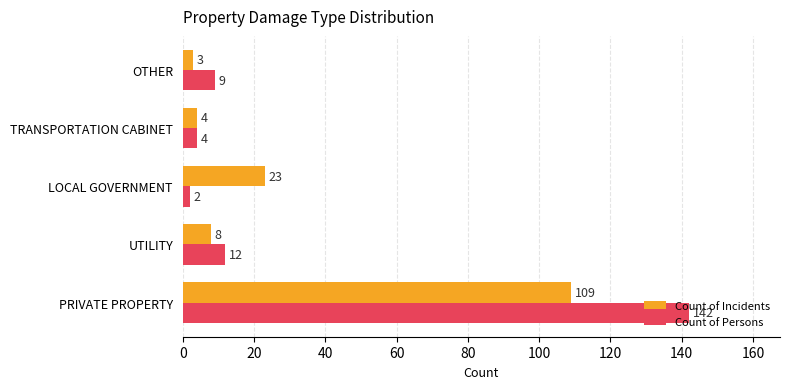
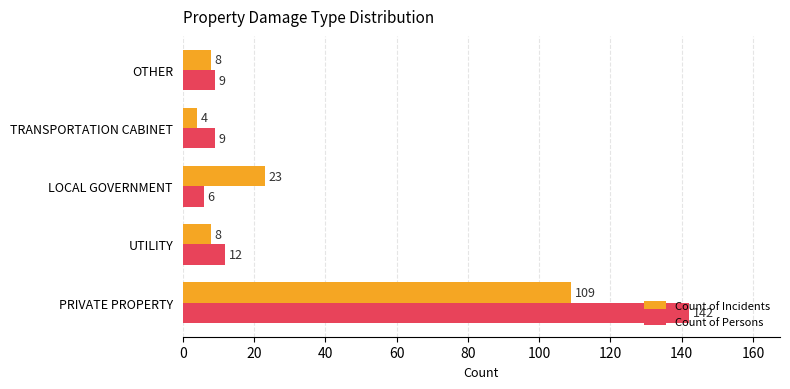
  {
    "Count of Incidents": {
-     "OTHER": 3,
+     "OTHER": 8,
      "TRANSPORTATION CABINET": 4,
      "LOCAL GOVERNMENT": 23,
      "UTILITY": 8,
      "PRIVATE PROPERTY": 109
    },
    "Count of Persons": {
      "OTHER": 9,
-     "TRANSPORTATION CABINET": 4,
-     "LOCAL GOVERNMENT": 2,
+     "TRANSPORTATION CABINET": 9,
+     "LOCAL GOVERNMENT": 6,
      "UTILITY": 12,
      "PRIVATE PROPERTY": 142
    }
  }
